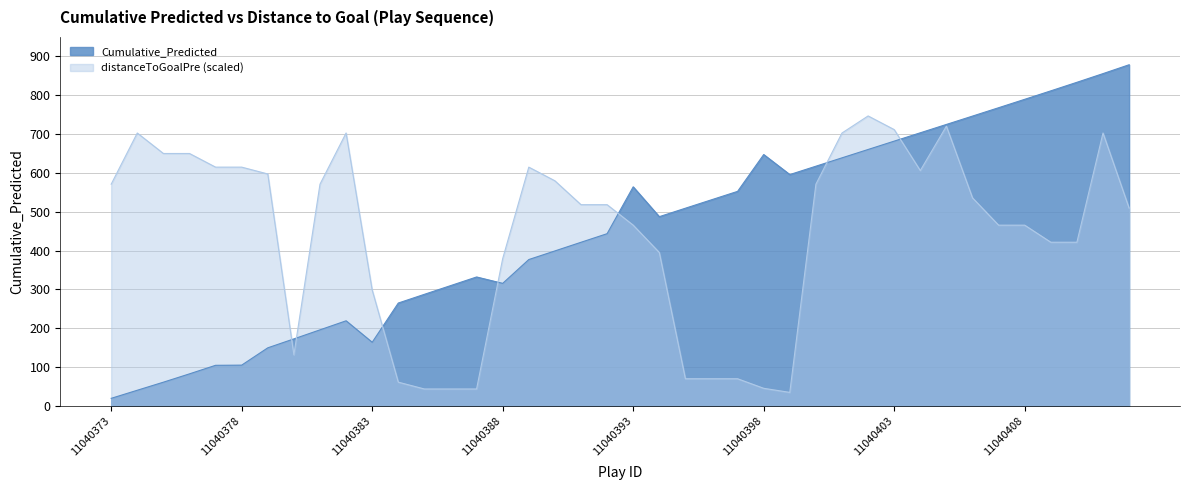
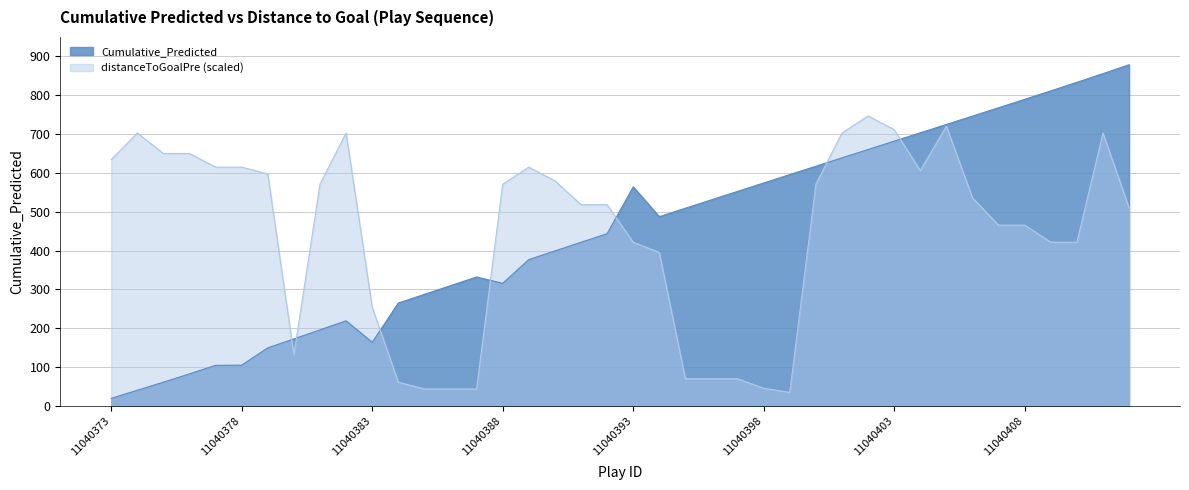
  {
    "Cumulative_Predicted": {
      "11040373": 20,
      "11040378": 110,
      "11040383": 160,
      "11040388": 320,
      "11040393": 560,
-     "11040398": 650,
+     "11040398": 570,
      "11040403": 680,
      "11040408": 790
    },
    "distanceToGoalPre (scaled)": {
-     "11040373": 570,
+     "11040373": 630,
      "11040378": 610,
-     "11040383": 300,
-     "11040388": 380,
-     "11040393": 470,
+     "11040383": 250,
+     "11040388": 570,
+     "11040393": 420,
      "11040398": 50,
      "11040403": 710,
      "11040408": 470
    }
  }
